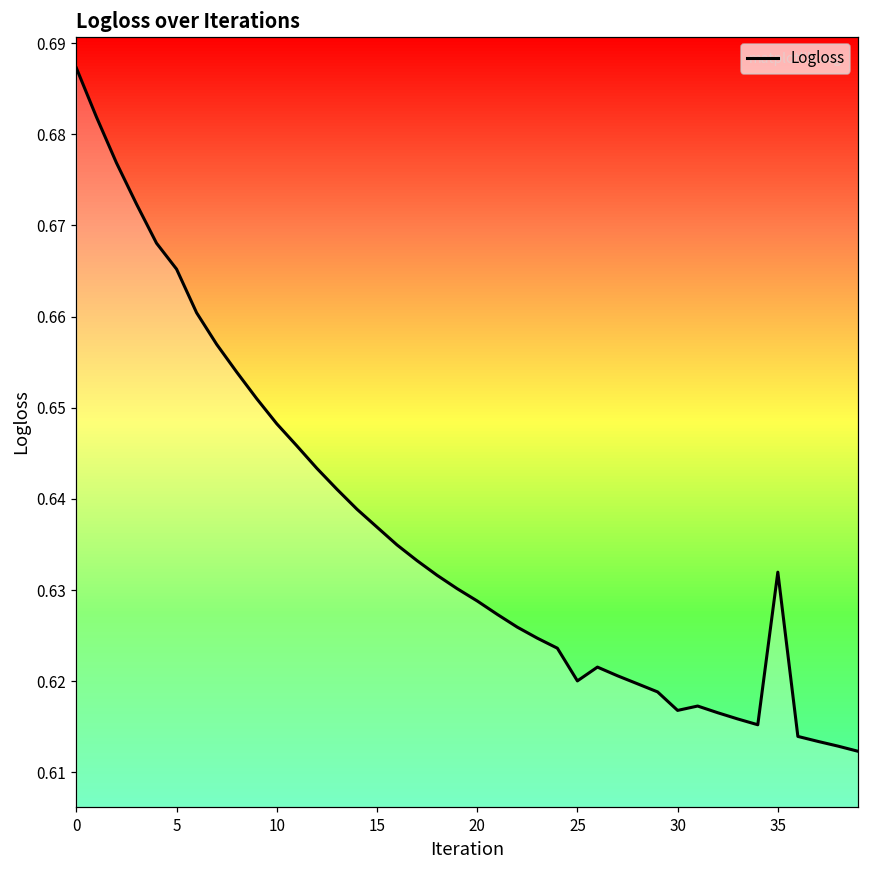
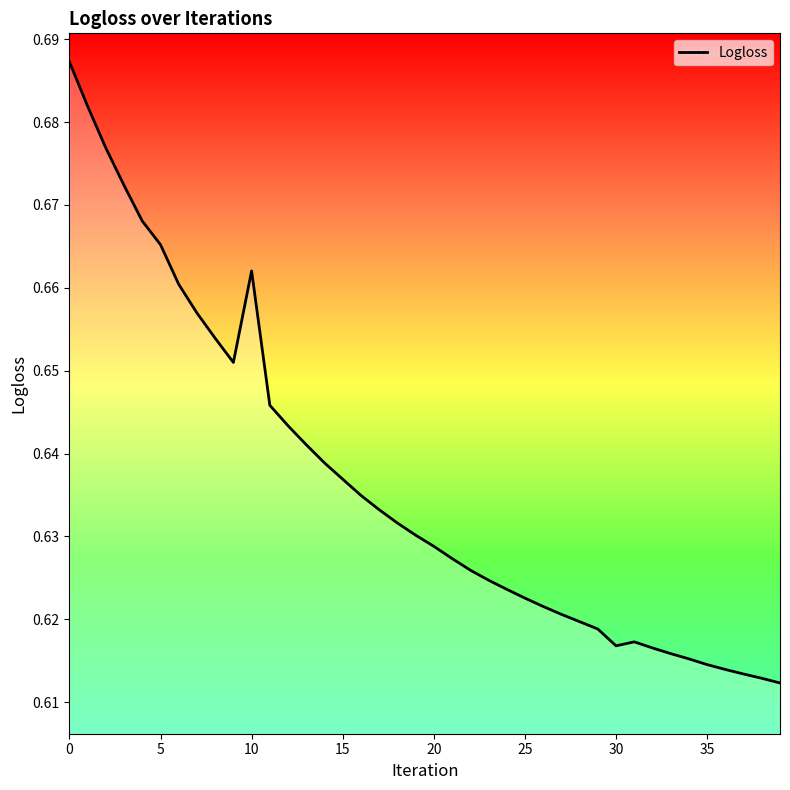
  {
    "0": 0.687,
    "5": 0.665,
-   "10": 0.648,
+   "10": 0.662,
    "15": 0.637,
    "20": 0.629,
-   "25": 0.620,
+   "25": 0.623,
    "30": 0.617,
-   "35": 0.632
+   "35": 0.615
  }
